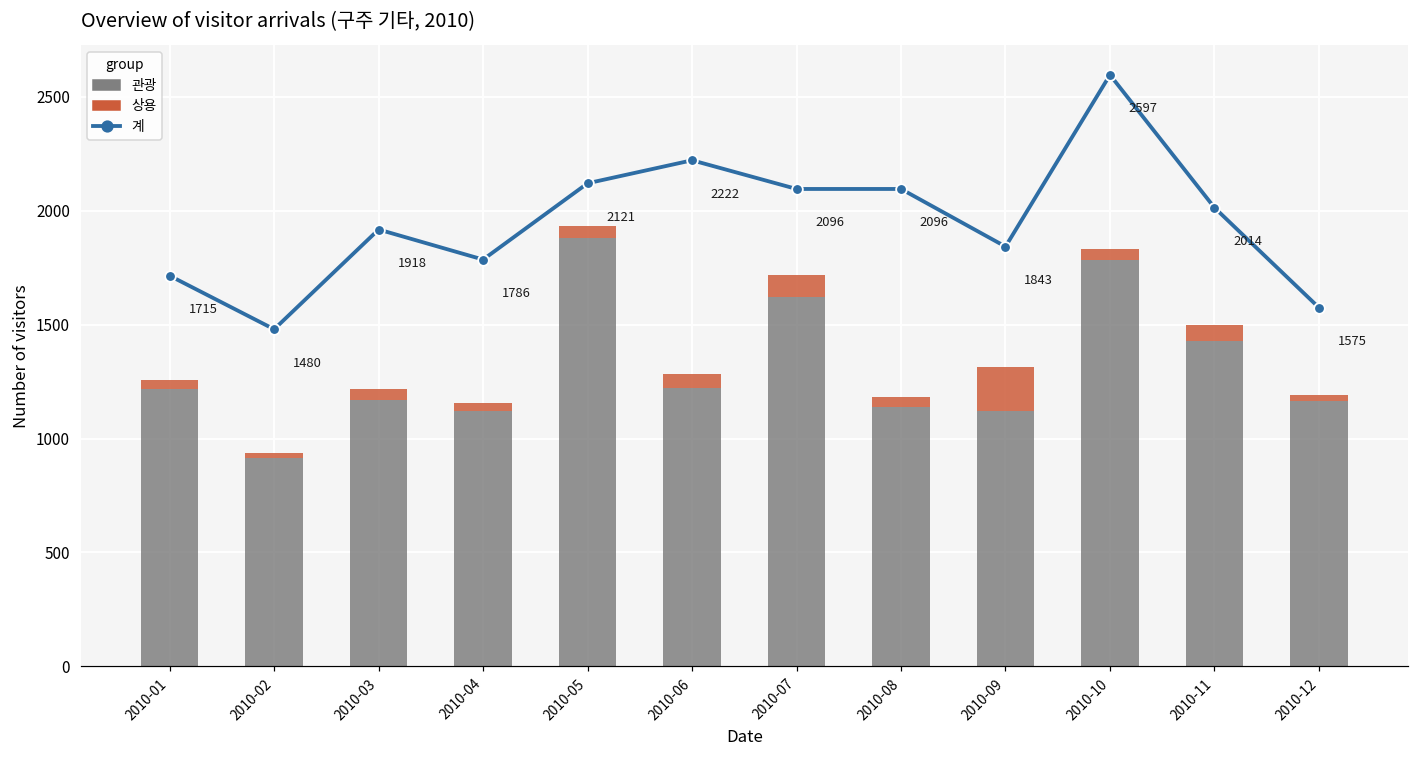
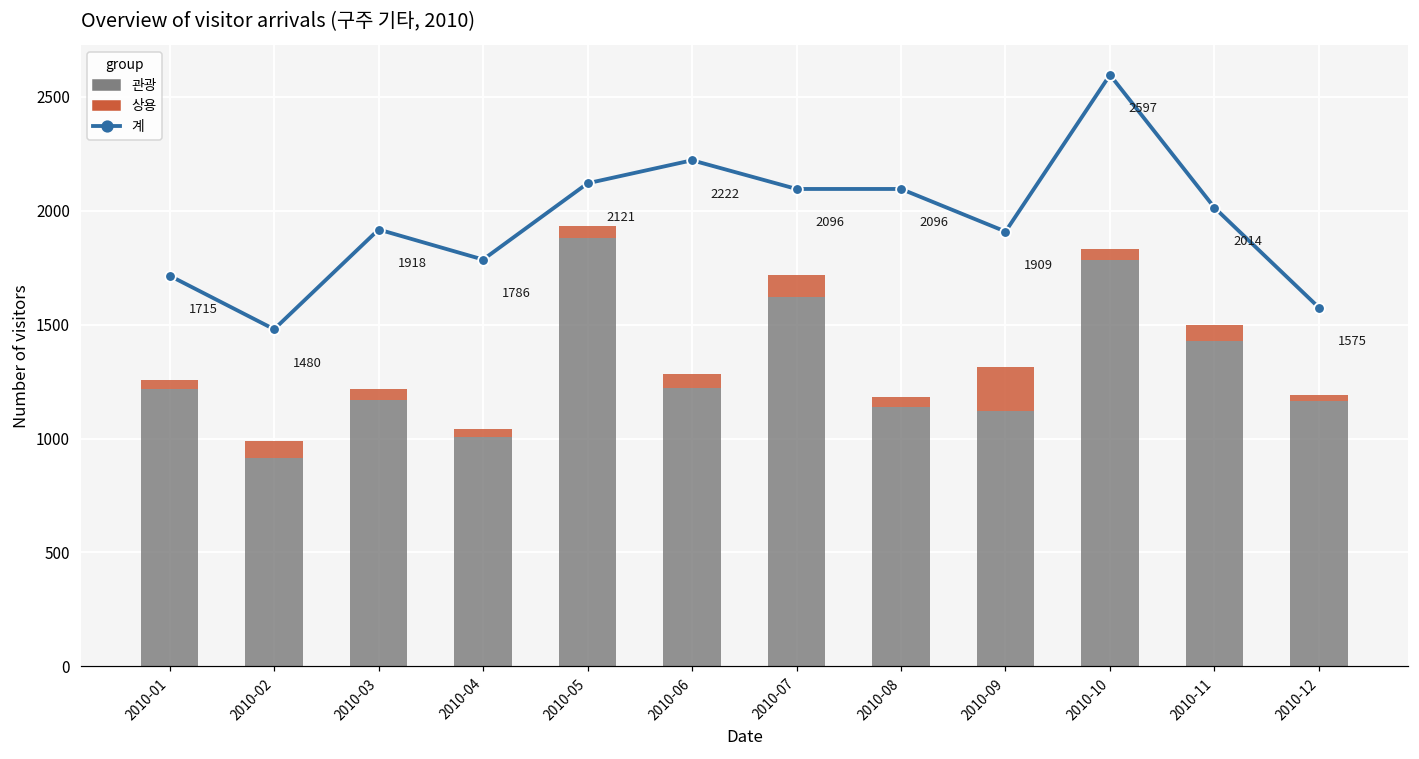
  {
    "관광": {
      "2010-01": 1220,
      "2010-02": 910,
      "2010-03": 1170,
-     "2010-04": 1120,
+     "2010-04": 1010,
      "2010-05": 1880,
      "2010-06": 1220,
      "2010-07": 1620,
      "2010-08": 1140,
      "2010-09": 1120,
      "2010-10": 1790,
      "2010-11": 1430,
      "2010-12": 1170
    },
    "계": {
-     "2010-09": 1843
+     "2010-09": 1909
    },
    "상용": {
      "2010-01": 40,
-     "2010-02": 20,
+     "2010-02": 70,
      "2010-03": 50,
      "2010-04": 40,
      "2010-06": 60,
      "2010-07": 100,
      "2010-08": 50,
      "2010-09": 190,
      "2010-10": 50,
      "2010-11": 70,
      "2010-12": 30
    }
  }
